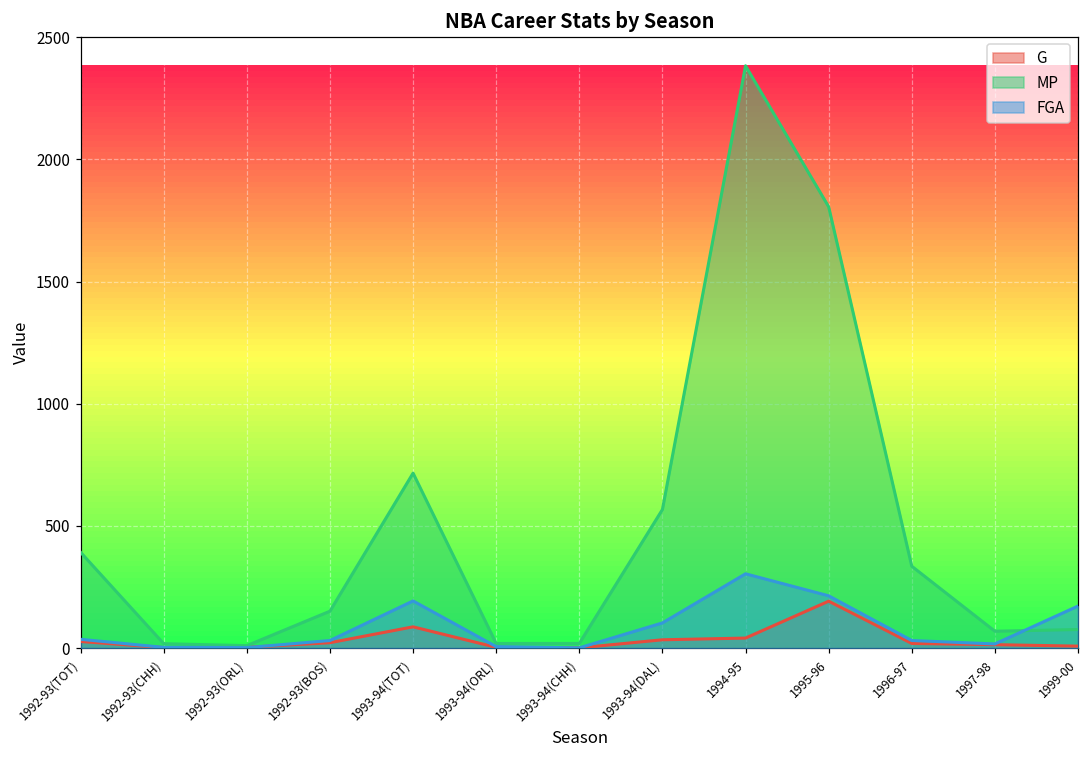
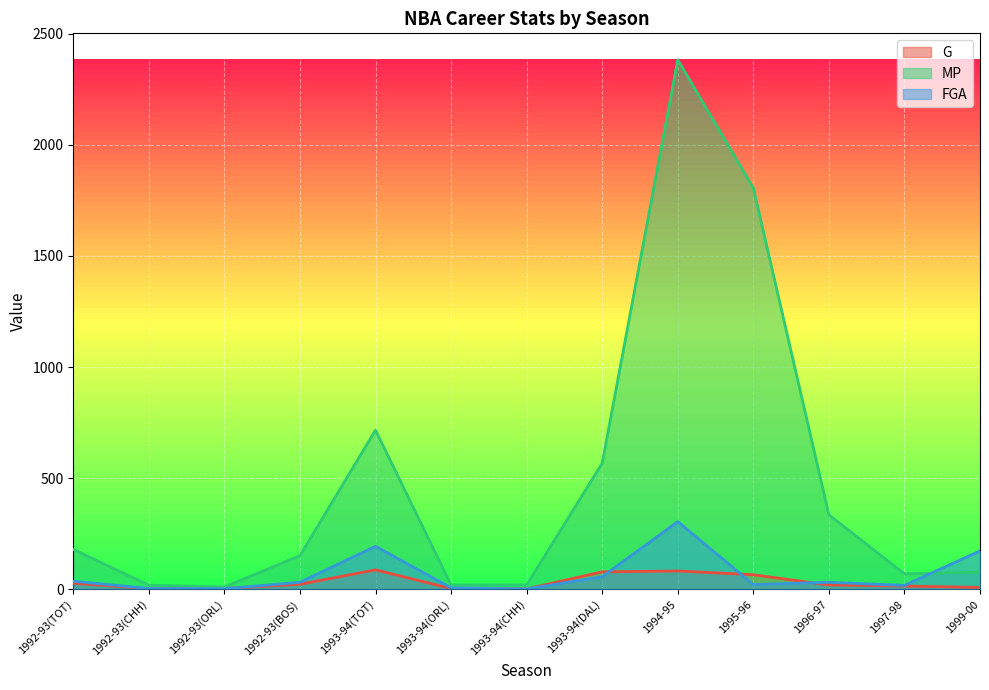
  {
    "G": {
      "1993-94(TOT)": 90,
-     "1993-94(DAL)": 30,
-     "1994-95": 40,
-     "1995-96": 190,
+     "1993-94(DAL)": 80,
+     "1994-95": 80,
+     "1995-96": 70,
      "1996-97": 20,
      "1999-00": 10
    },
    "MP": {
-     "1992-93(TOT)": 390,
+     "1992-93(TOT)": 180,
      "1992-93(CHH)": 20,
      "1992-93(BOS)": 150,
      "1993-94(TOT)": 720,
      "1993-94(ORL)": 20,
      "1993-94(CHH)": 20,
      "1993-94(DAL)": 570,
      "1994-95": 2380,
      "1995-96": 1810,
      "1996-97": 340,
      "1997-98": 70,
      "1999-00": 80
    },
    "FGA": {
      "1993-94(TOT)": 190,
-     "1993-94(DAL)": 100,
+     "1993-94(DAL)": 60,
      "1994-95": 300,
-     "1995-96": 210,
+     "1995-96": 20,
      "1996-97": 30,
      "1999-00": 170
    }
  }
